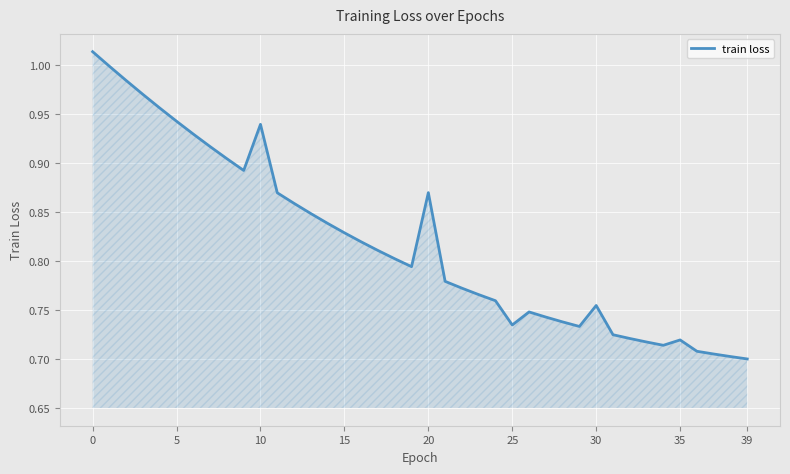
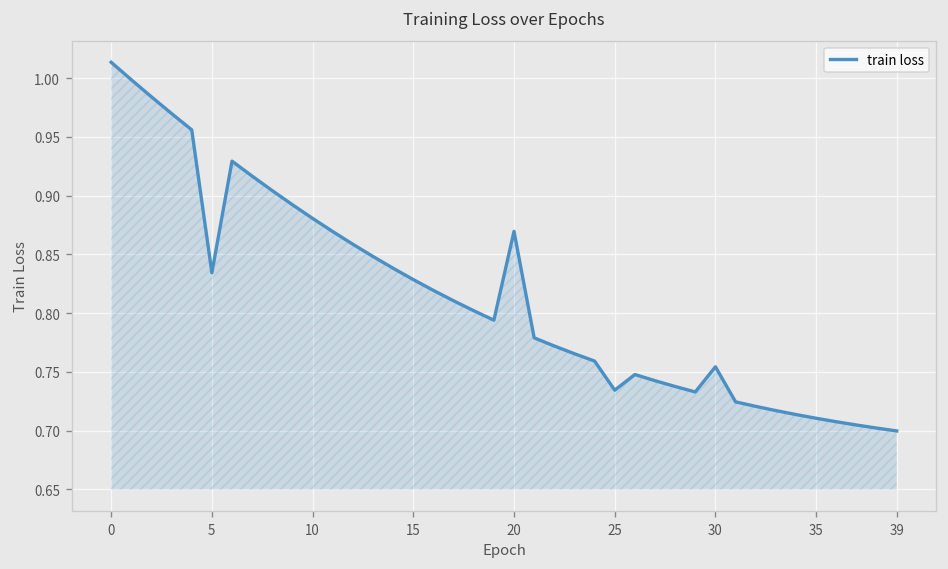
  {
    "0": 1.01,
-   "5": 0.94,
-   "10": 0.94,
+   "5": 0.83,
+   "10": 0.88,
    "15": 0.83,
    "20": 0.87,
    "25": 0.73,
    "30": 0.75,
-   "35": 0.72,
+   "35": 0.71,
    "39": 0.70
  }
